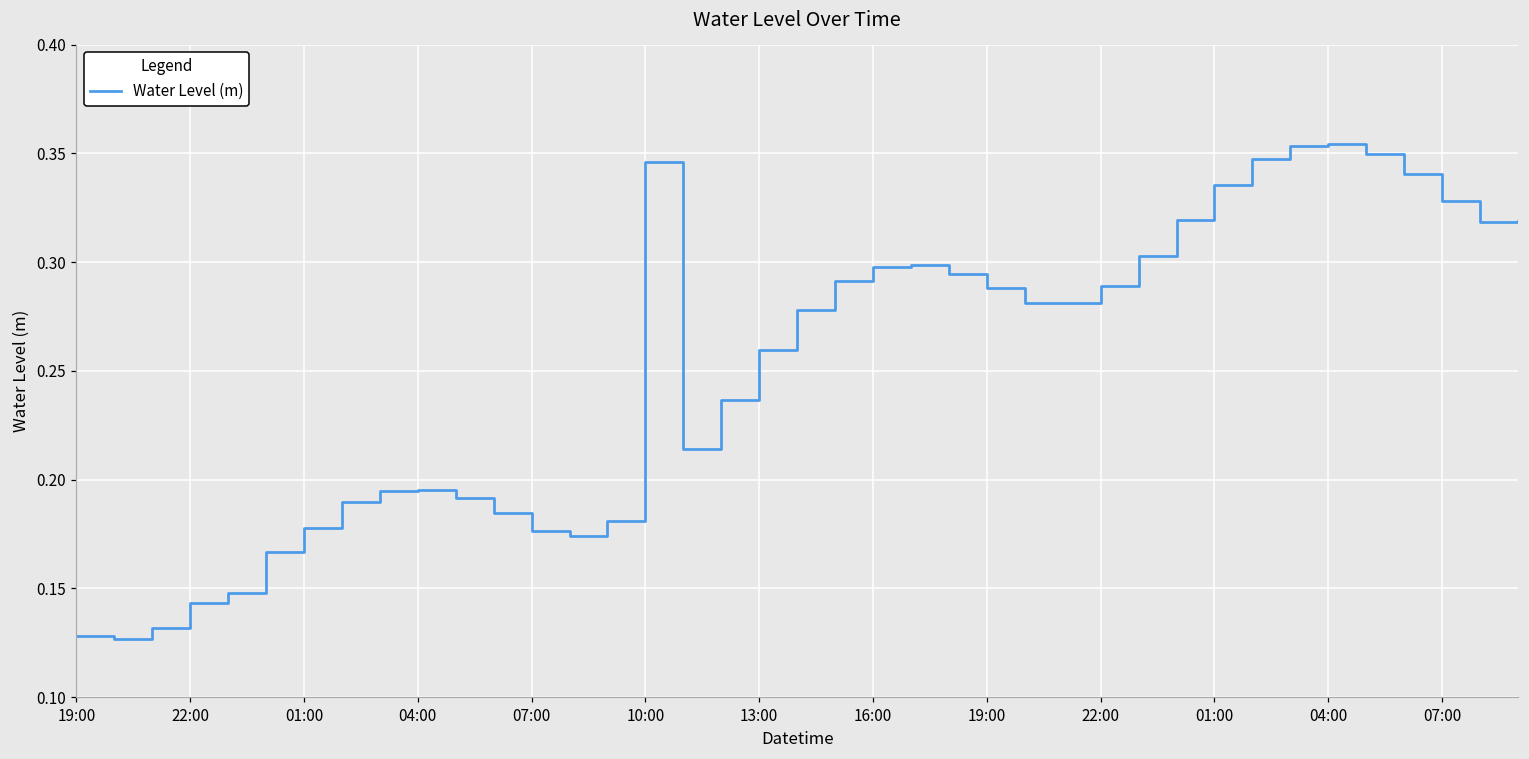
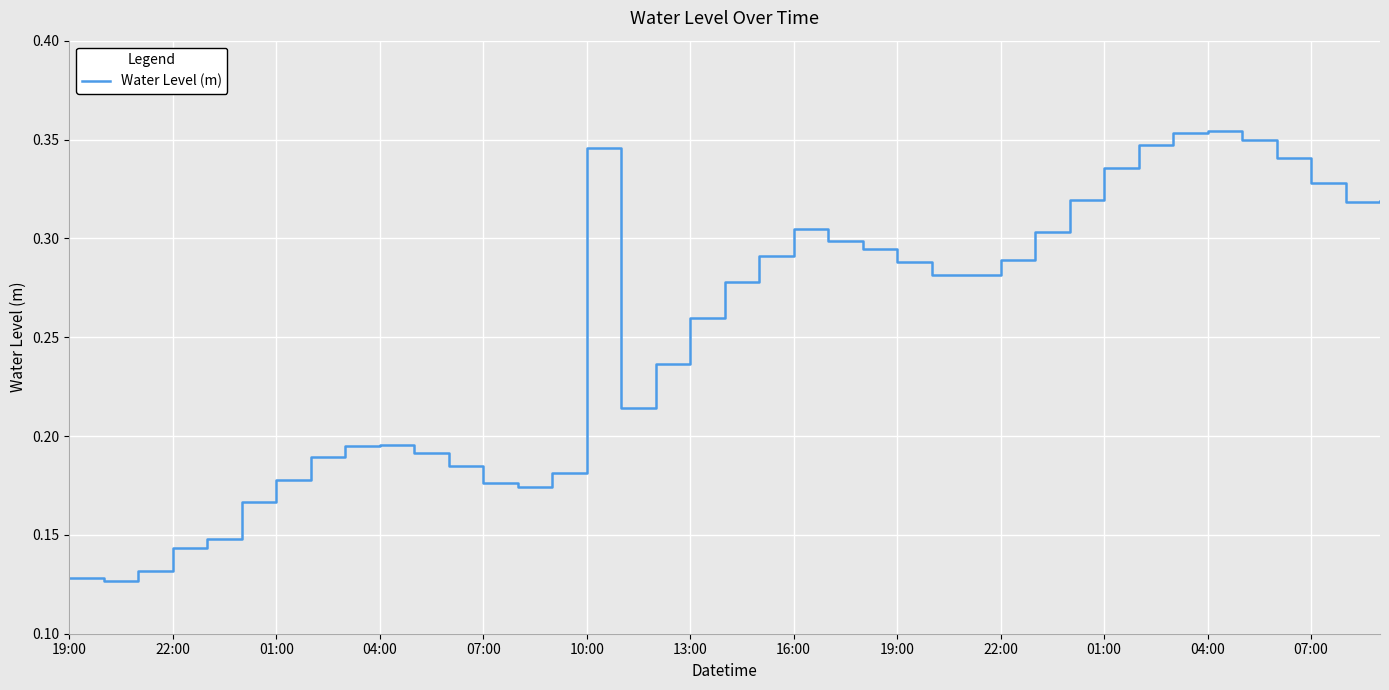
  {
    "10:00": 0.346,
    "13:00": 0.260,
-   "16:00": 0.298
+   "16:00": 0.305
  }
